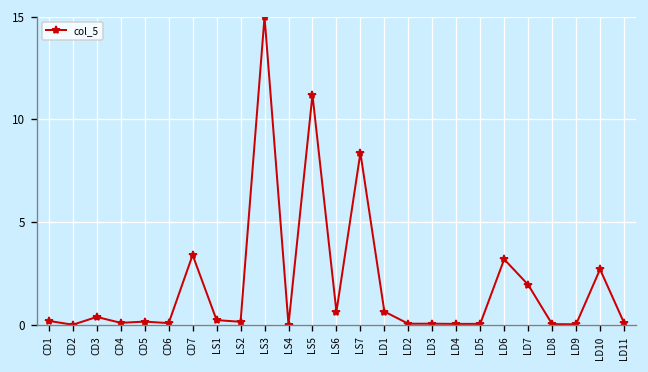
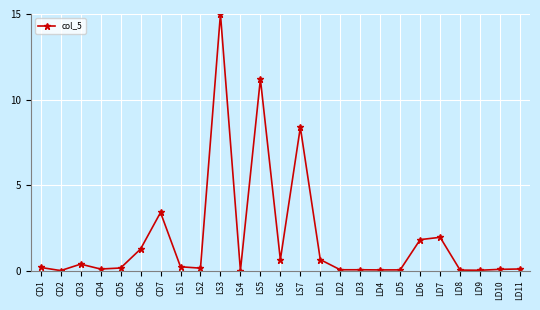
  {
    "CD1": 0.2,
    "CD2": 0.0,
    "CD3": 0.4,
    "CD4": 0.1,
    "CD5": 0.2,
-   "CD6": 0.1,
+   "CD6": 1.3,
    "CD7": 3.4,
    "LS1": 0.2,
    "LS2": 0.1,
    "LS3": 15.0,
    "LS4": 0.0,
    "LS5": 11.2,
    "LS6": 0.6,
    "LS7": 8.4,
    "LD1": 0.6,
    "LD2": 0.1,
    "LD3": 0.1,
    "LD4": 0.0,
    "LD5": 0.0,
-   "LD6": 3.2,
+   "LD6": 1.8,
    "LD7": 1.9,
    "LD8": 0.0,
    "LD9": 0.0,
-   "LD10": 2.7,
+   "LD10": 0.1,
    "LD11": 0.1
  }
